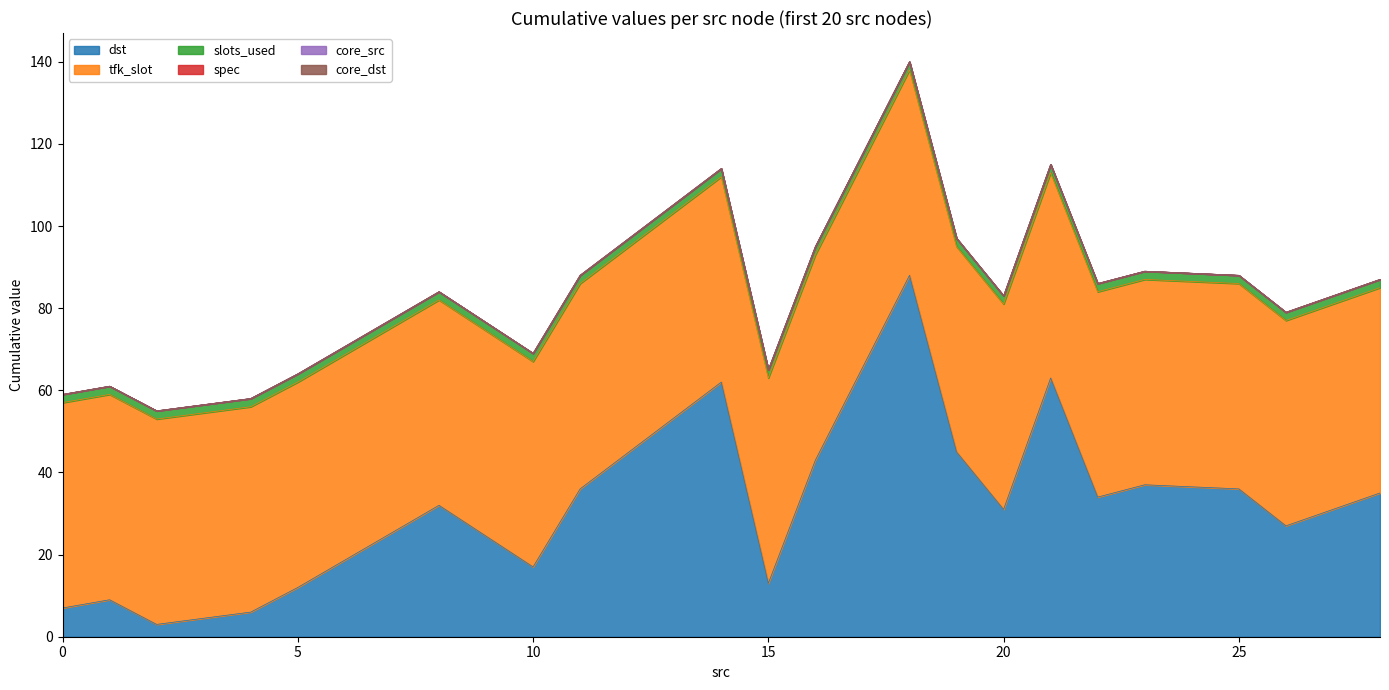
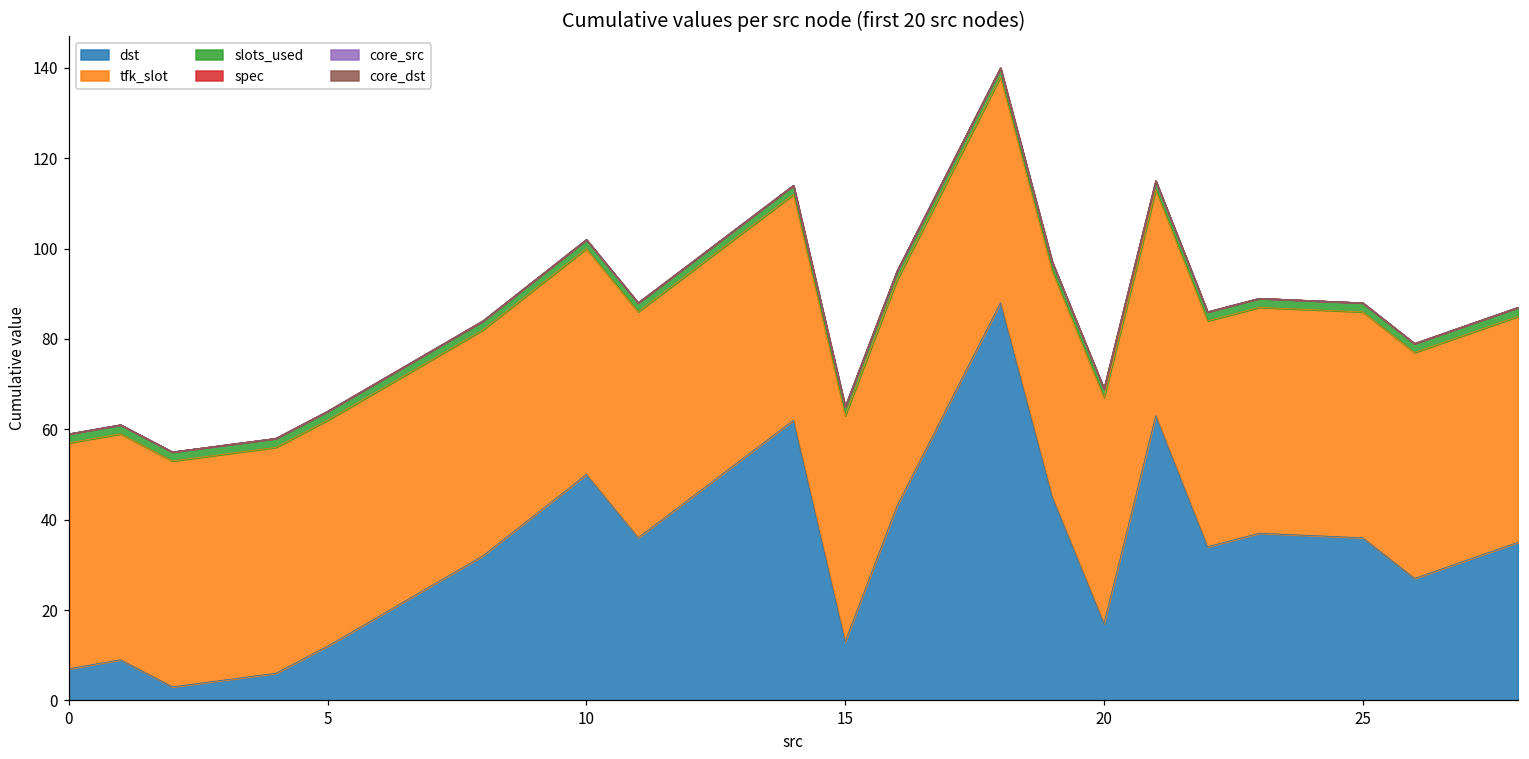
  {
    "dst": {
      "0": 7,
      "5": 12,
-     "10": 17,
+     "10": 50,
      "15": 13,
-     "20": 31,
+     "20": 17,
      "25": 36
    },
    "tfk_slot": {
      "0": 50,
      "5": 50,
      "10": 50,
      "15": 50,
      "20": 50,
      "25": 50
    }
  }
